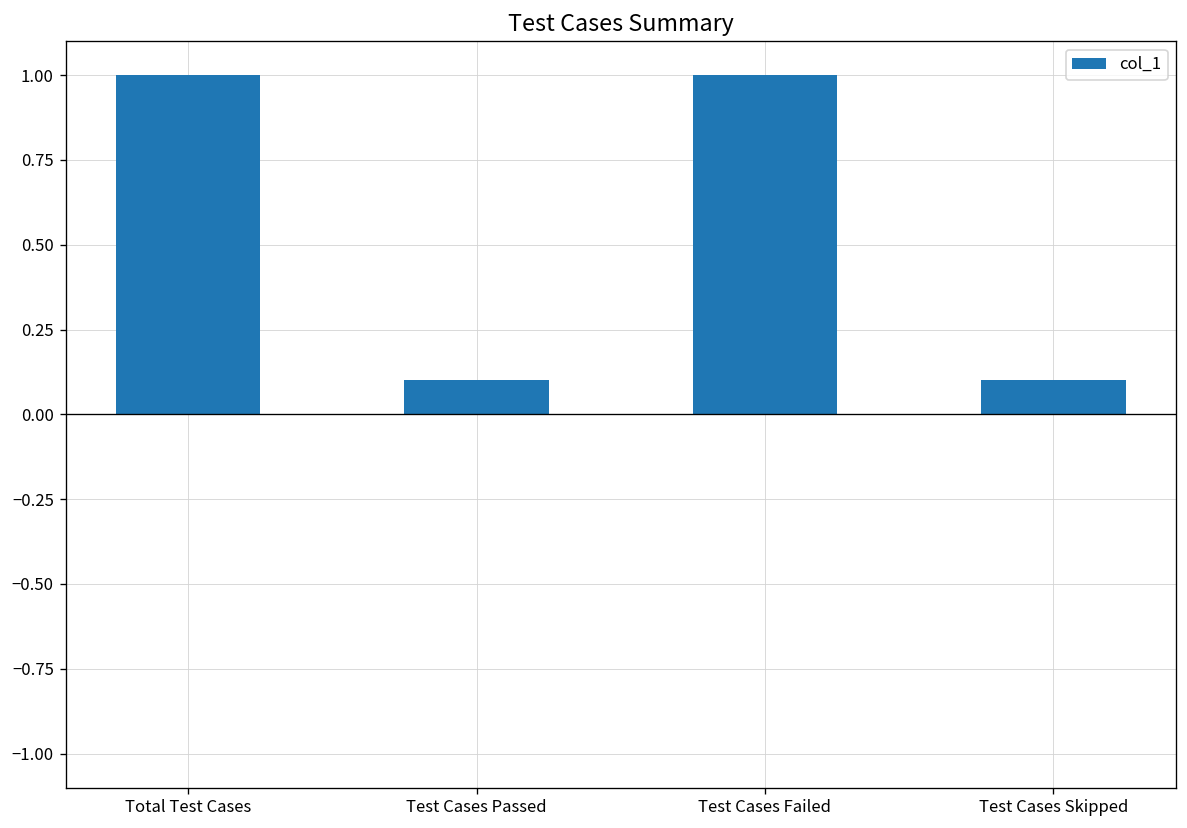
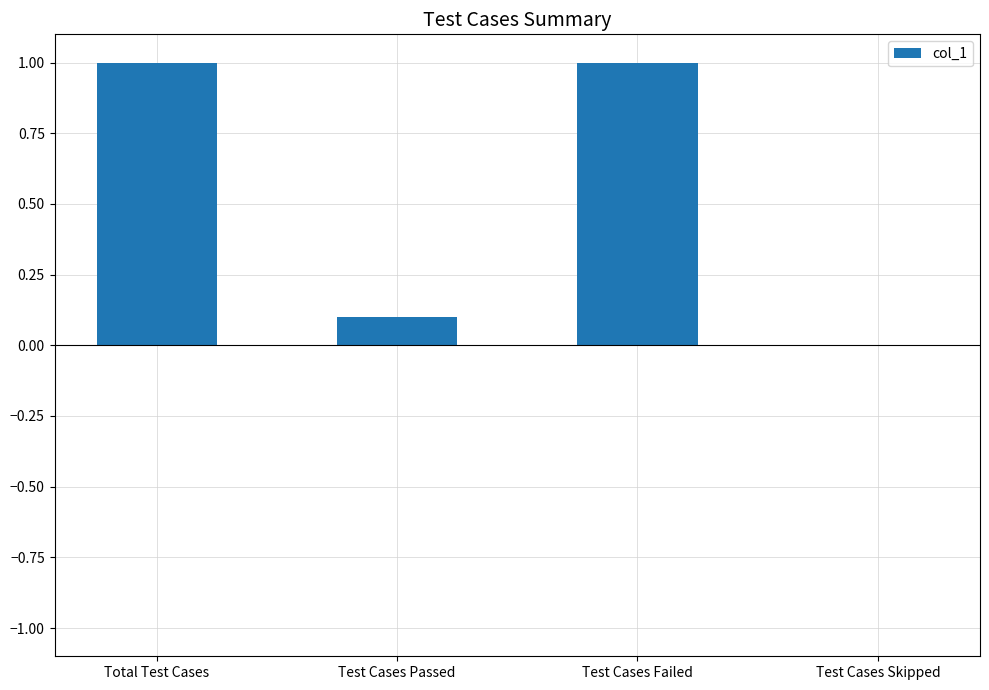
  {
    "Total Test Cases": 1.0,
    "Test Cases Passed": 0.1,
    "Test Cases Failed": 1.0,
-   "Test Cases Skipped": 0.1
+   "Test Cases Skipped": 0.0
  }
